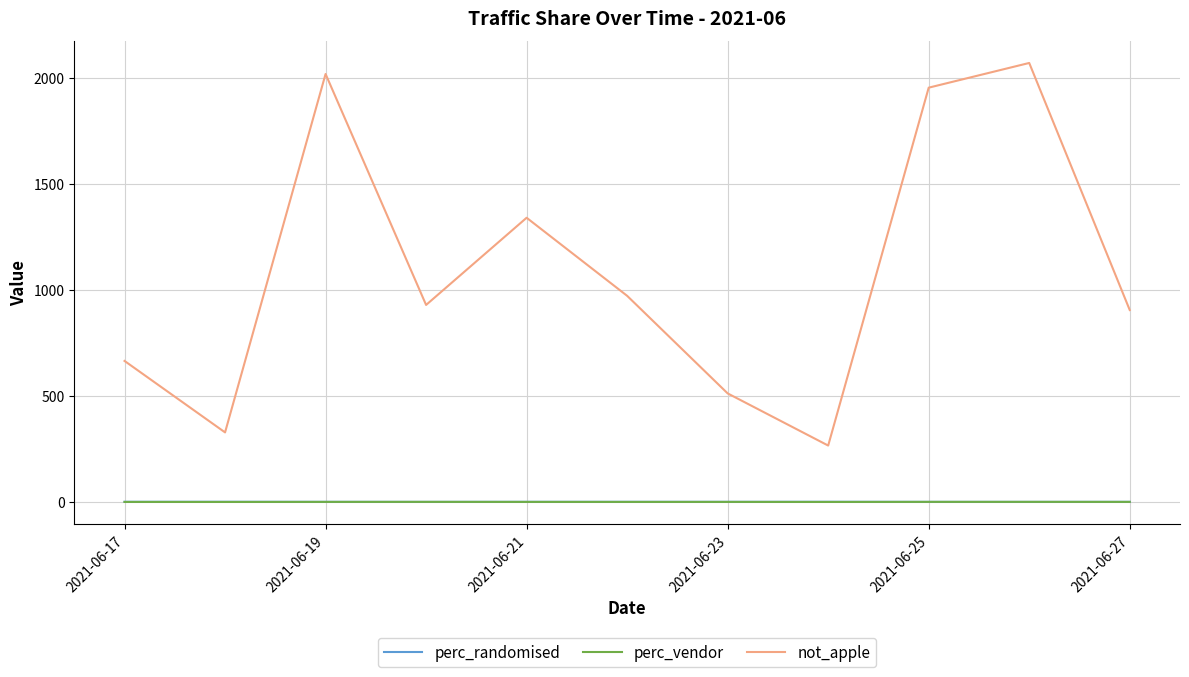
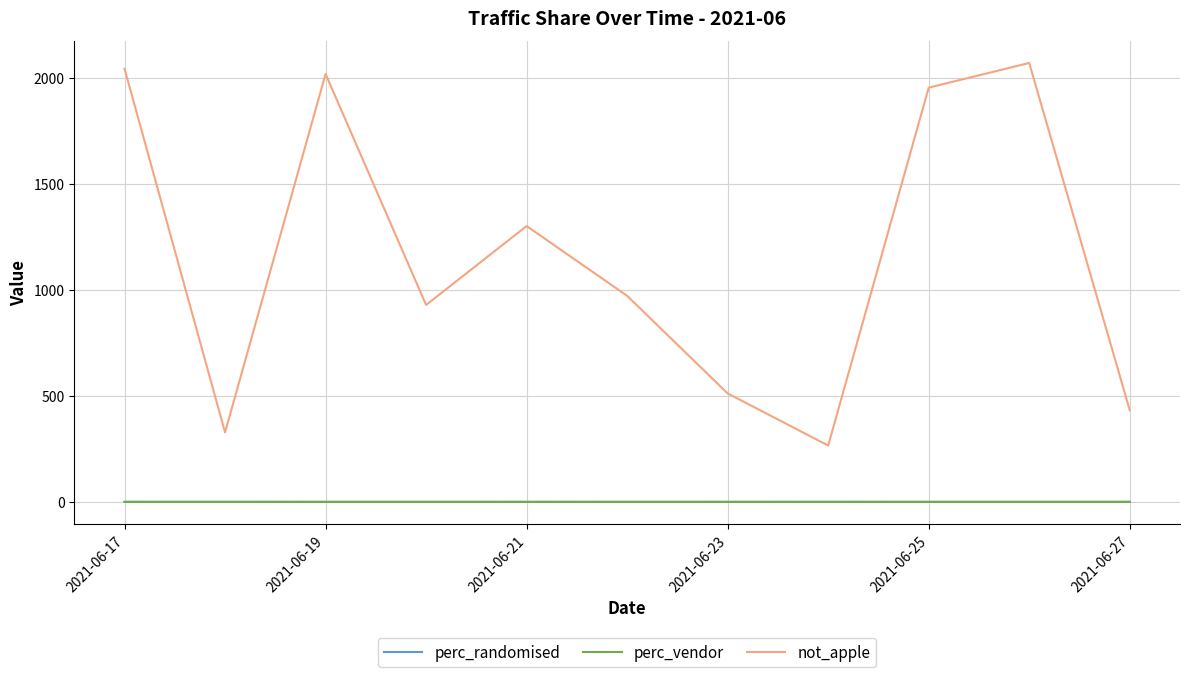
  {
    "not_apple": {
-     "2021-06-17": 670,
+     "2021-06-17": 2040,
      "2021-06-19": 2020,
-     "2021-06-21": 1340,
+     "2021-06-21": 1300,
      "2021-06-23": 510,
      "2021-06-25": 1950,
-     "2021-06-27": 910
+     "2021-06-27": 430
    }
  }
